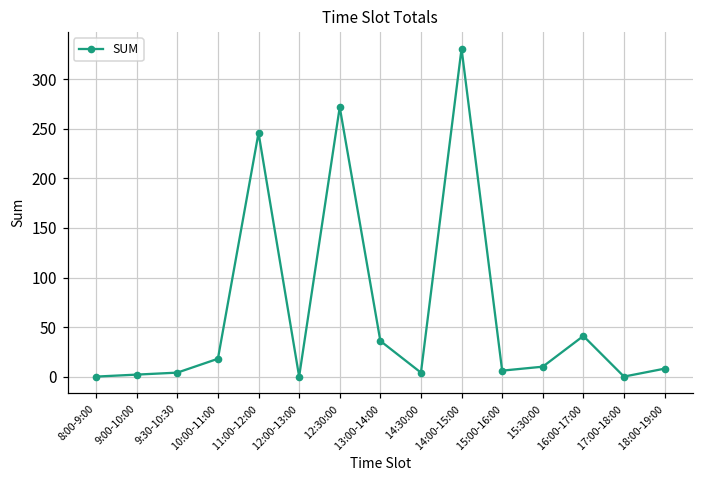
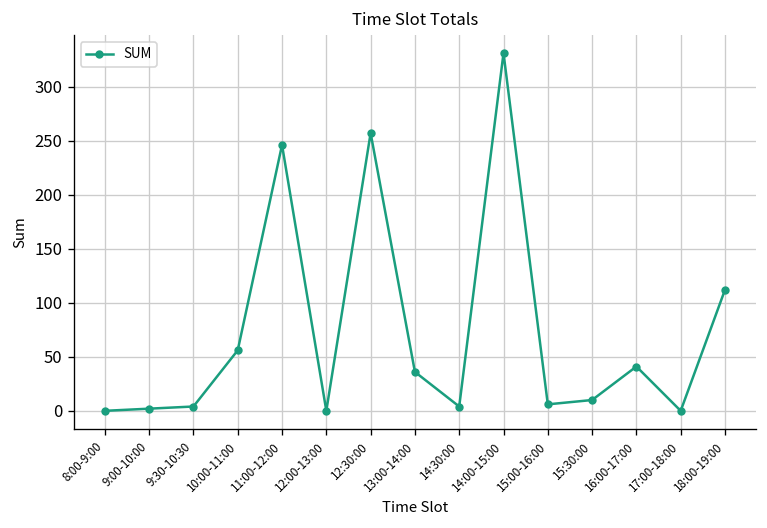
  {
    "8:00-9:00": 0,
    "9:00-10:00": 0,
    "9:30-10:30": 0,
-   "10:00-11:00": 20,
+   "10:00-11:00": 60,
    "11:00-12:00": 250,
    "12:00-13:00": 0,
-   "12:30:00": 270,
+   "12:30:00": 260,
    "13:00-14:00": 40,
    "14:30:00": 0,
    "14:00-15:00": 330,
    "15:00-16:00": 10,
    "15:30:00": 10,
    "16:00-17:00": 40,
    "17:00-18:00": 0,
-   "18:00-19:00": 10
+   "18:00-19:00": 110
  }
